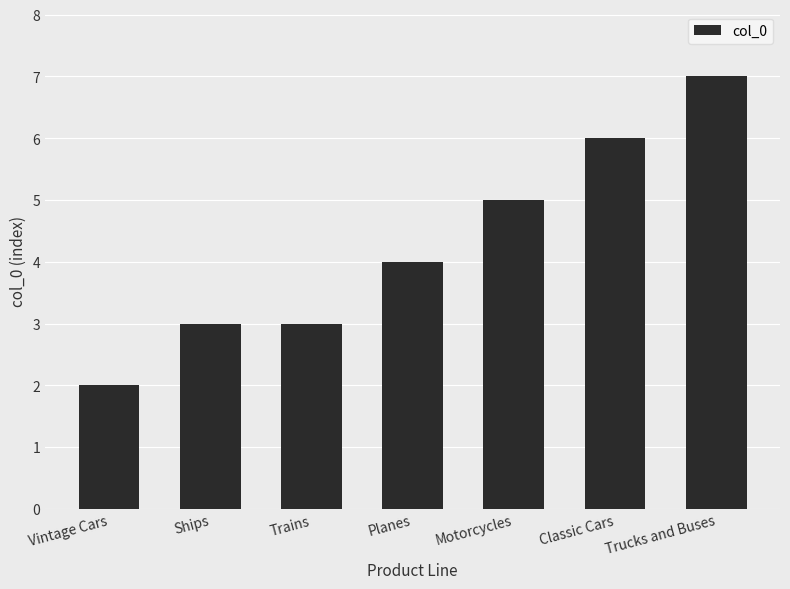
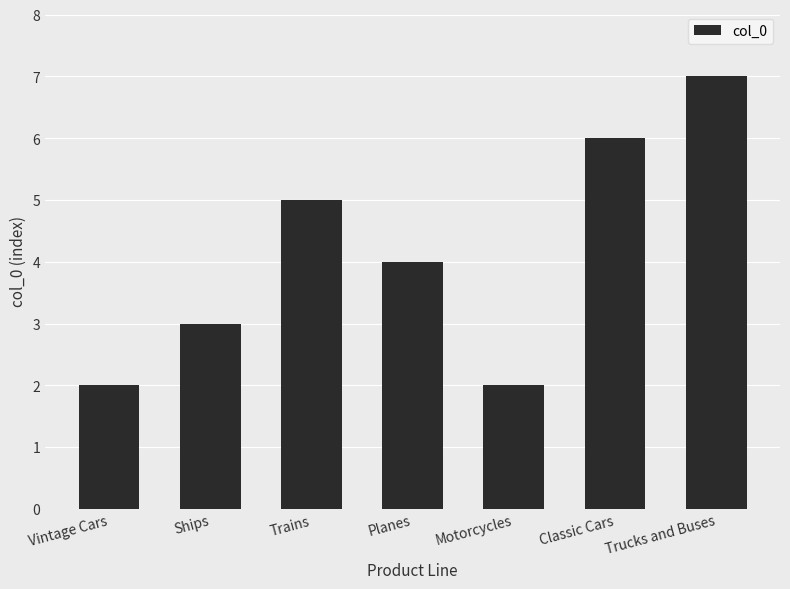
  {
    "Vintage Cars": 2,
    "Ships": 3,
-   "Trains": 3,
+   "Trains": 5,
    "Planes": 4,
-   "Motorcycles": 5,
+   "Motorcycles": 2,
    "Classic Cars": 6,
    "Trucks and Buses": 7
  }
